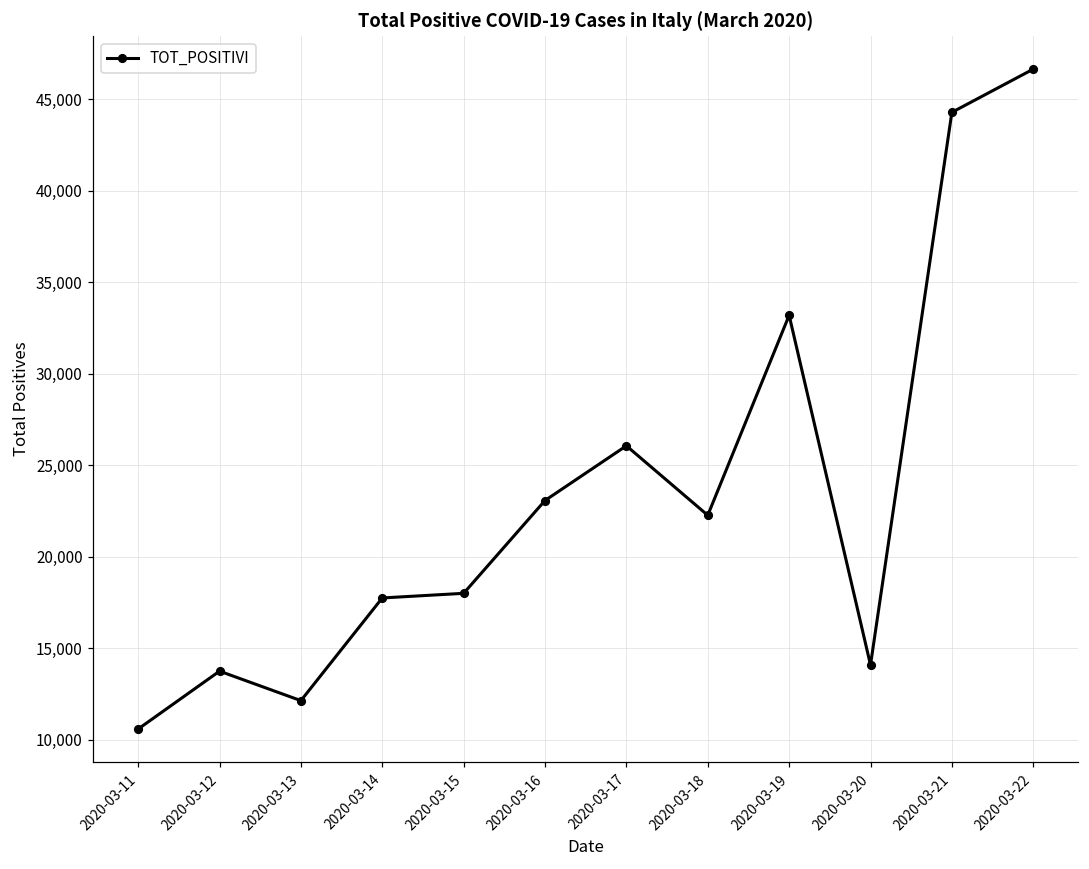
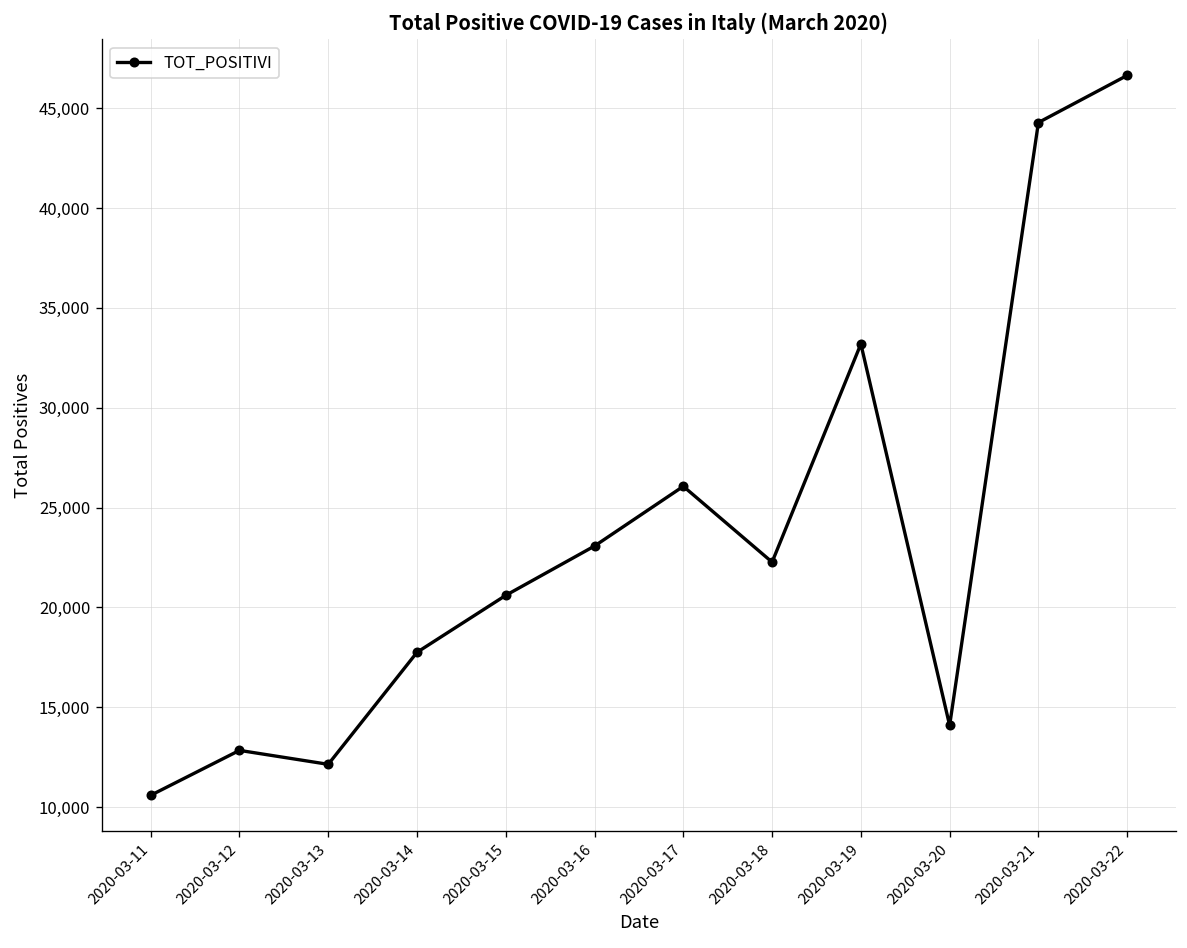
  {
    "2020-03-11": "10,600",
-   "2020-03-12": "13,800",
+   "2020-03-12": "12,800",
    "2020-03-13": "12,100",
    "2020-03-14": "17,800",
-   "2020-03-15": "18,000",
+   "2020-03-15": "20,600",
    "2020-03-16": "23,100",
    "2020-03-17": "26,100",
    "2020-03-18": "22,300",
    "2020-03-19": "33,200",
    "2020-03-20": "14,100",
    "2020-03-21": "44,300",
    "2020-03-22": "46,600"
  }
